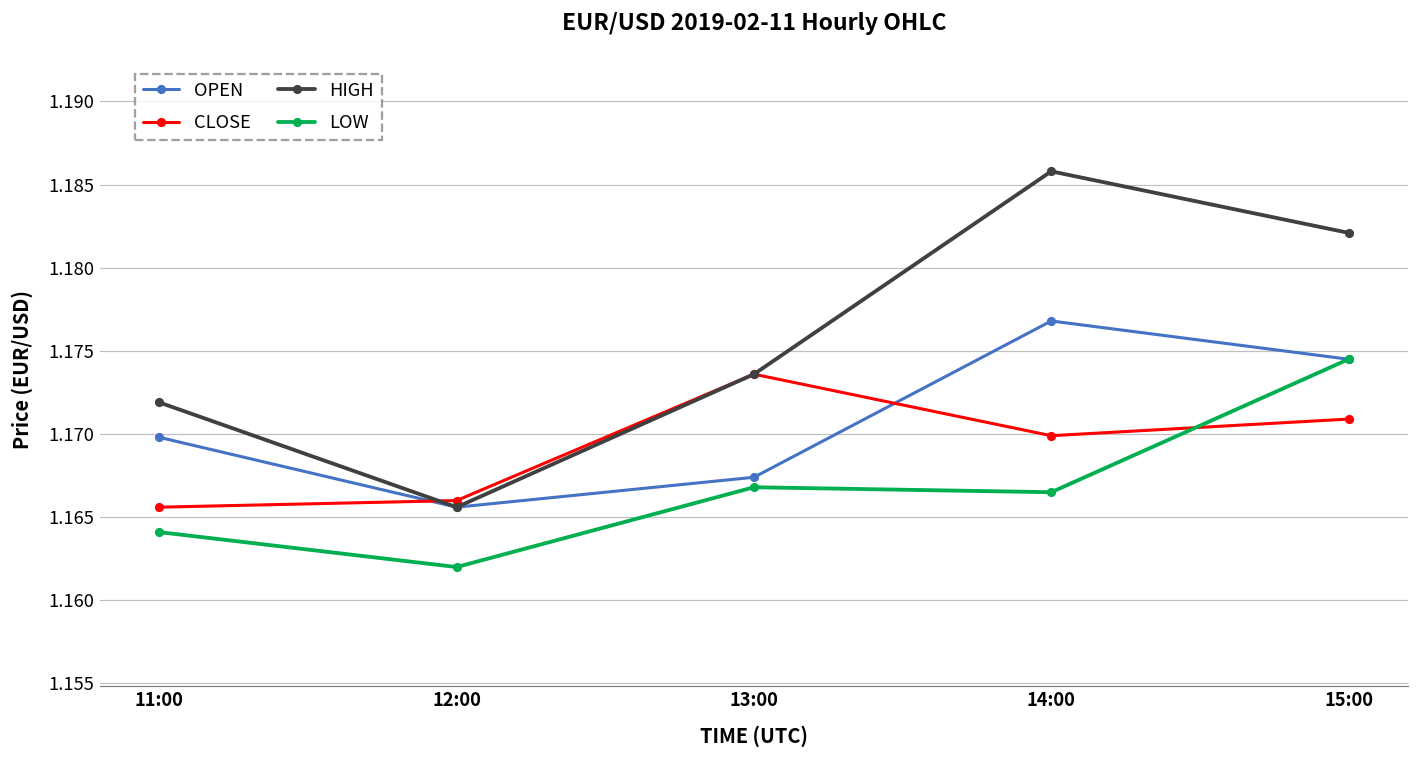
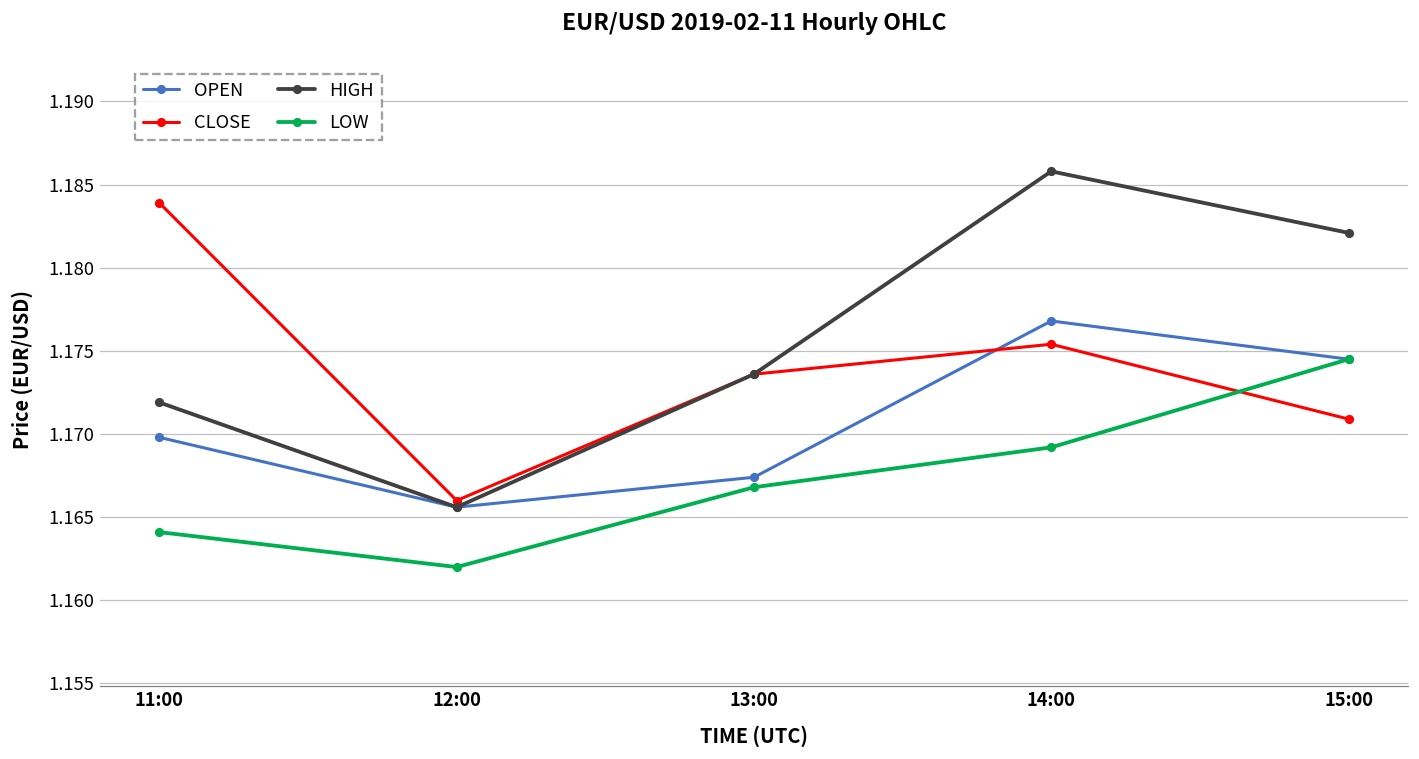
  {
    "OPEN": {
      "11:00": 1.1698,
      "13:00": 1.1674,
      "14:00": 1.1768
    },
    "CLOSE": {
-     "11:00": 1.1656,
+     "11:00": 1.1839,
      "12:00": 1.1660,
-     "14:00": 1.1699,
+     "14:00": 1.1754,
      "15:00": 1.1709
    },
    "HIGH": {
      "11:00": 1.1719,
      "14:00": 1.1858,
      "15:00": 1.1821
    },
    "LOW": {
      "11:00": 1.1641,
      "12:00": 1.1620,
      "13:00": 1.1668,
-     "14:00": 1.1665
+     "14:00": 1.1692
    }
  }
